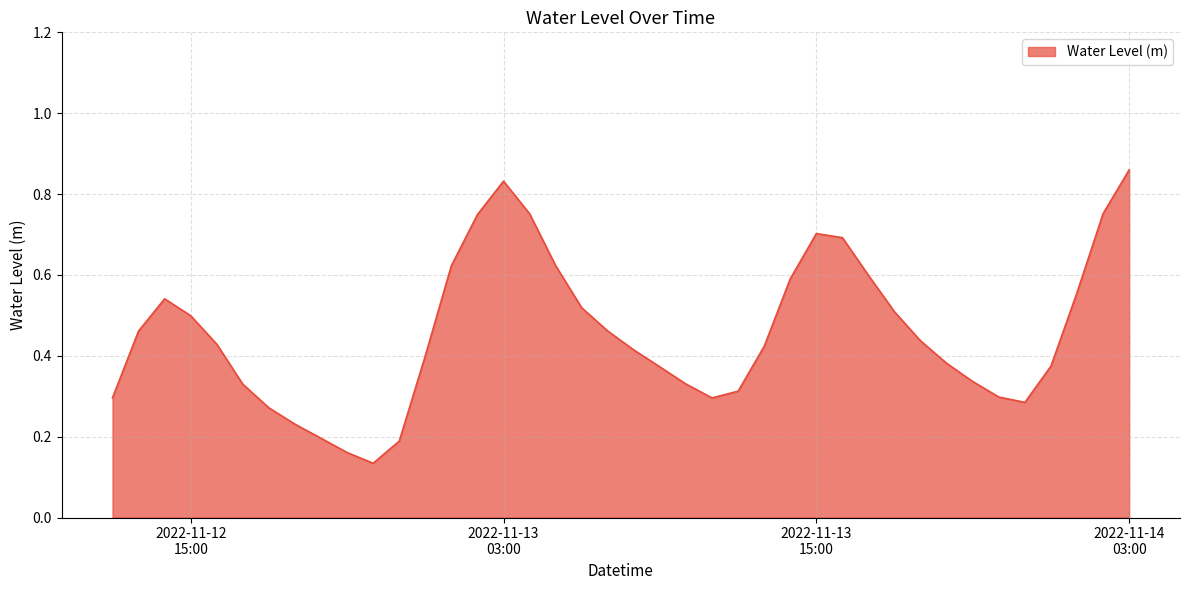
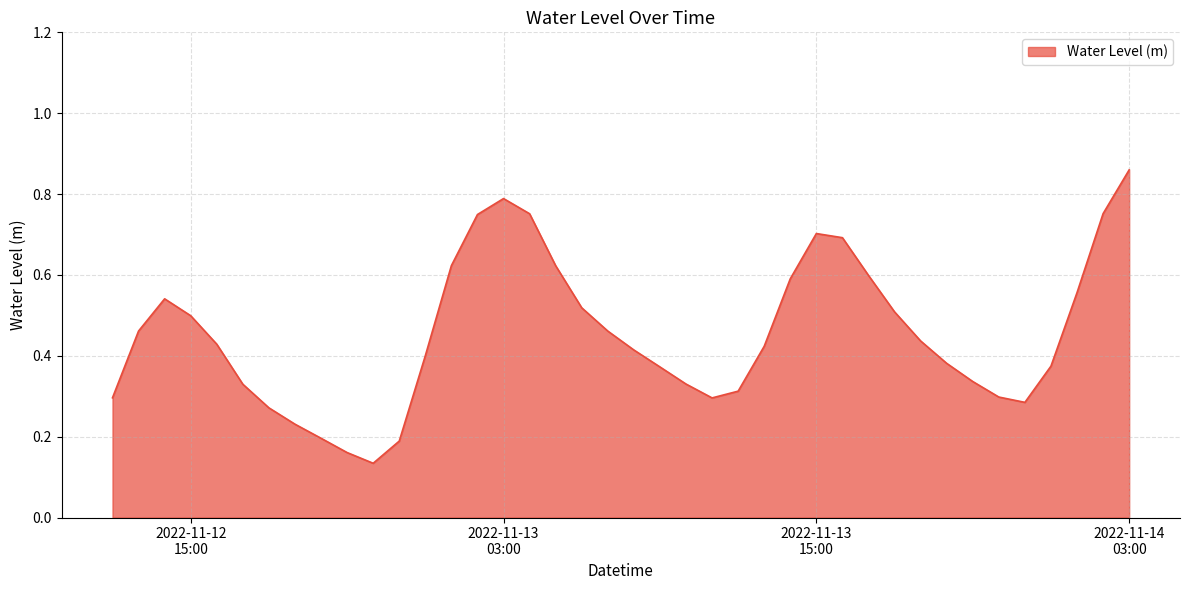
  {
    "2022-11-12 15:00": 0.50,
-   "2022-11-13 03:00": 0.83,
+   "2022-11-13 03:00": 0.79,
    "2022-11-13 15:00": 0.70,
    "2022-11-14 03:00": 0.86
  }
